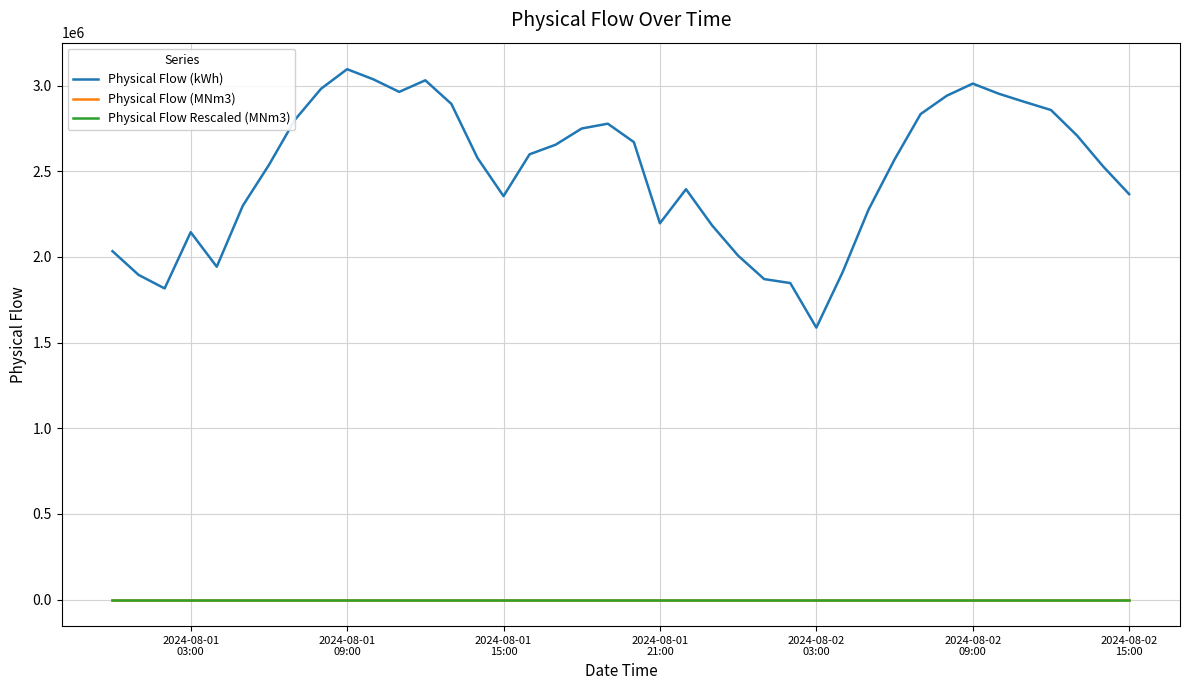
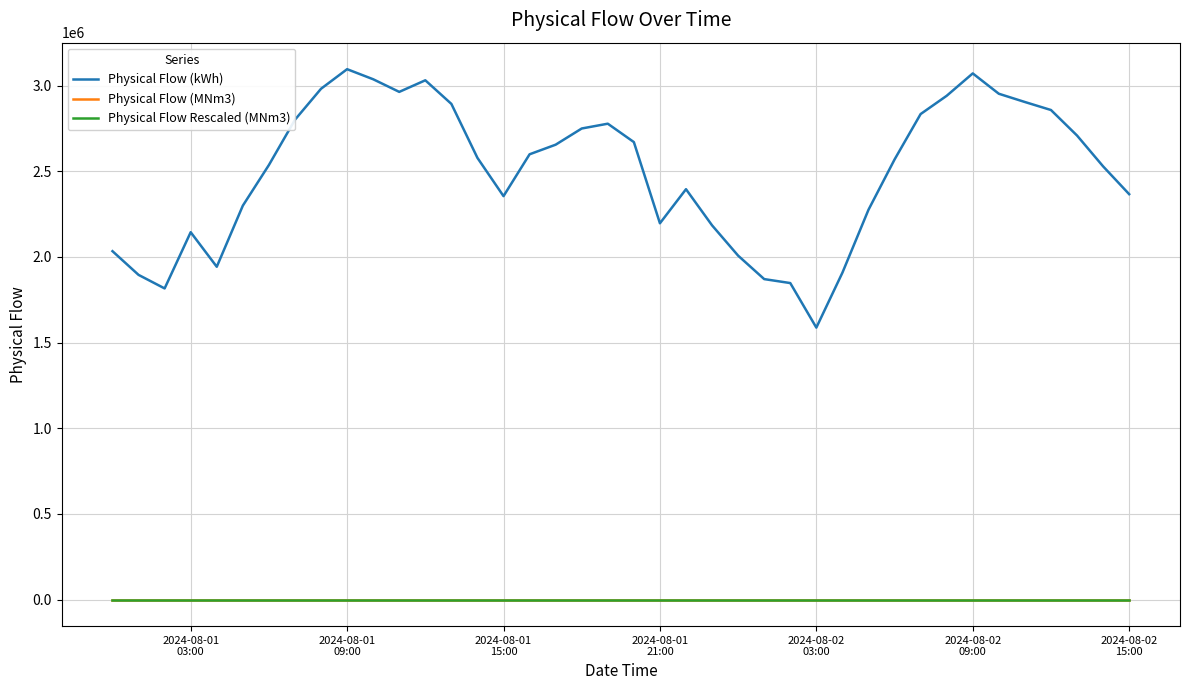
  {
    "Physical Flow (kWh)": {
      "2024-08-01 03:00": 2140000,
      "2024-08-01 09:00": 3100000,
      "2024-08-01 15:00": 2360000,
      "2024-08-01 21:00": 2200000,
      "2024-08-02 03:00": 1590000,
-     "2024-08-02 09:00": 3010000,
+     "2024-08-02 09:00": 3070000,
      "2024-08-02 15:00": 2370000
    },
    "Physical Flow Rescaled (MNm3)": {
      "2024-08-01 03:00": 0,
      "2024-08-01 09:00": 0,
      "2024-08-01 15:00": 0,
      "2024-08-01 21:00": 0,
      "2024-08-02 03:00": 0,
      "2024-08-02 09:00": 0,
      "2024-08-02 15:00": 0
    }
  }
